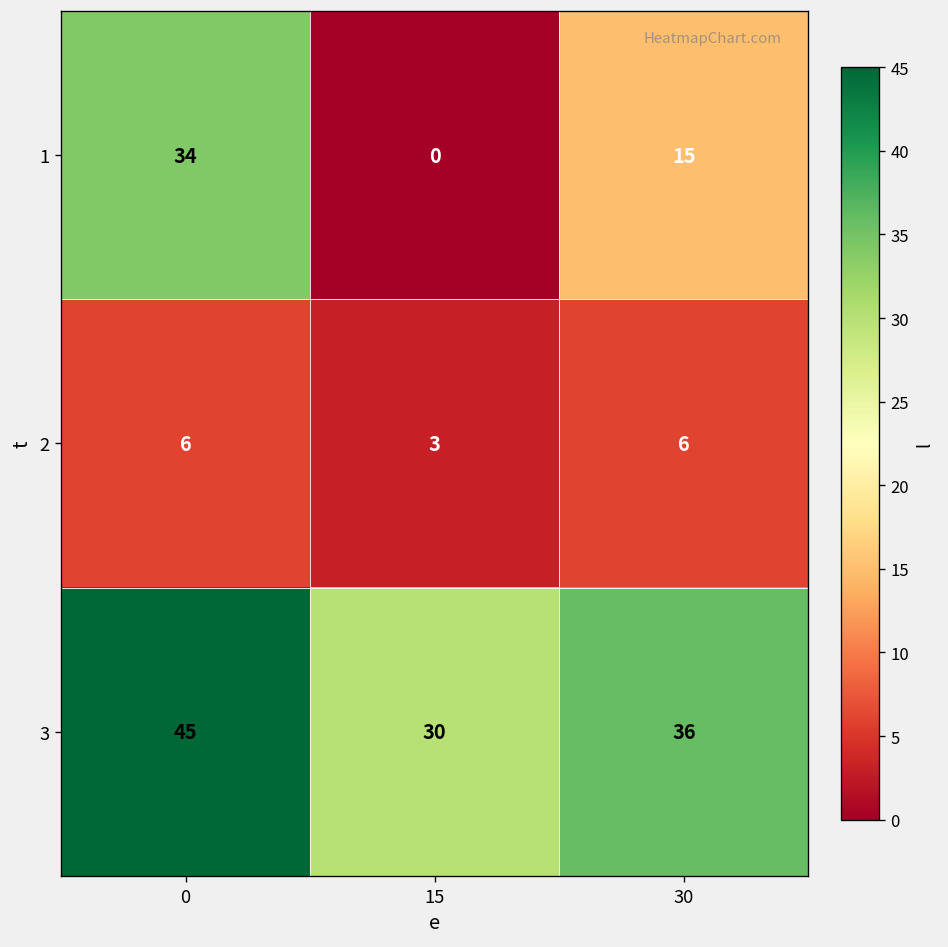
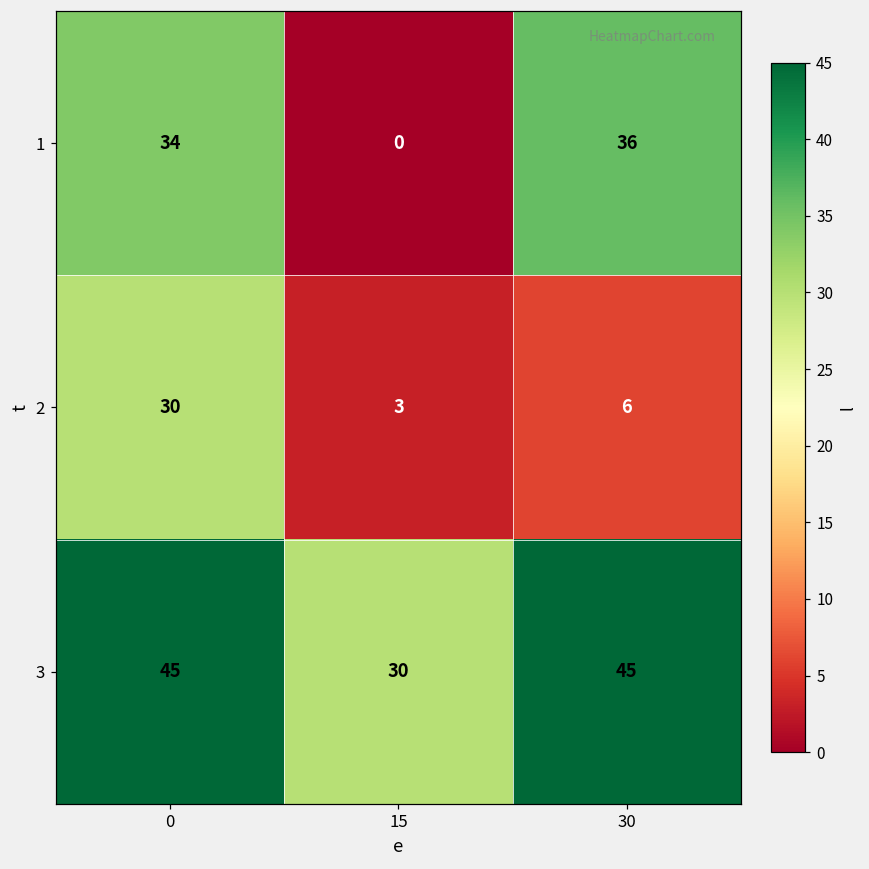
  {
    "1": {
      "0": 34,
      "15": 0,
-     "30": 15
+     "30": 36
    },
    "2": {
-     "0": 6,
+     "0": 30,
      "15": 3,
      "30": 6
    },
    "3": {
      "0": 45,
      "15": 30,
-     "30": 36
+     "30": 45
    }
  }
